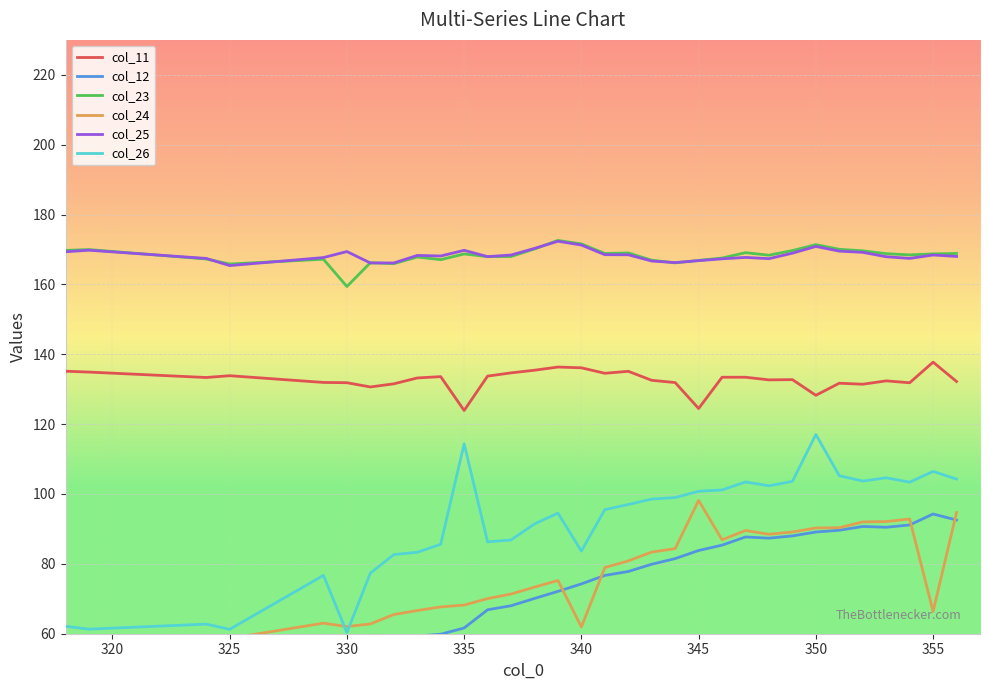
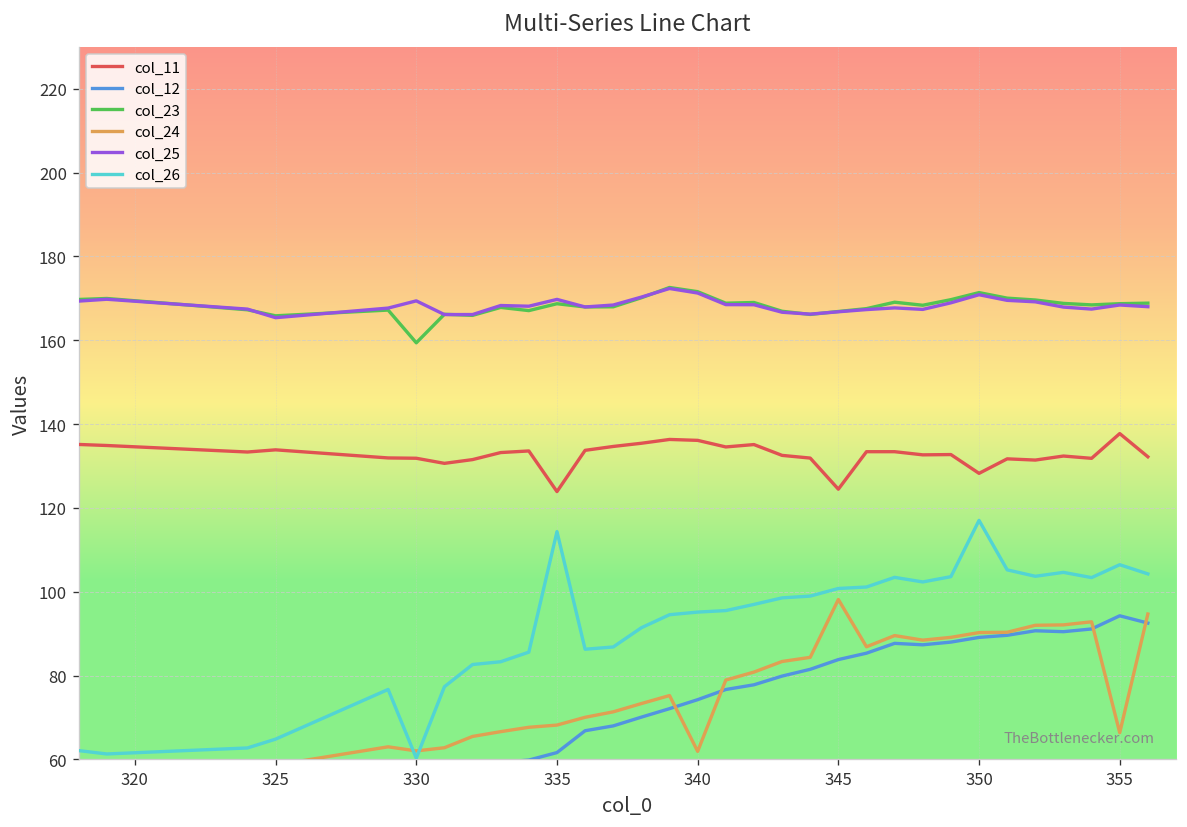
  {
    "col_11": {
      "325": 134,
      "330": 132,
      "335": 124,
      "340": 136,
      "345": 124,
      "350": 128,
      "355": 138
    },
    "col_12": {
      "335": 62,
      "340": 74,
      "345": 84,
      "350": 89,
      "355": 94
    },
    "col_23": {
      "330": 159,
      "335": 169
    },
    "col_24": {
      "330": 62,
      "335": 68,
      "340": 62,
      "345": 98,
      "350": 90,
      "355": 66
    },
    "col_25": {
      "330": 169,
      "335": 170
    },
    "col_26": {
-     "325": 61,
+     "325": 65,
      "330": 60,
      "335": 114,
-     "340": 84,
+     "340": 95,
      "345": 101,
      "350": 117,
      "355": 106
    }
  }
